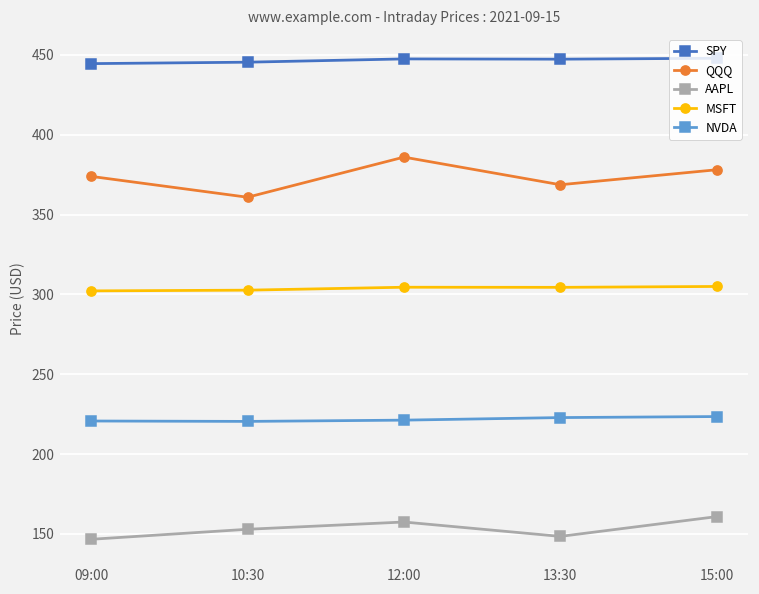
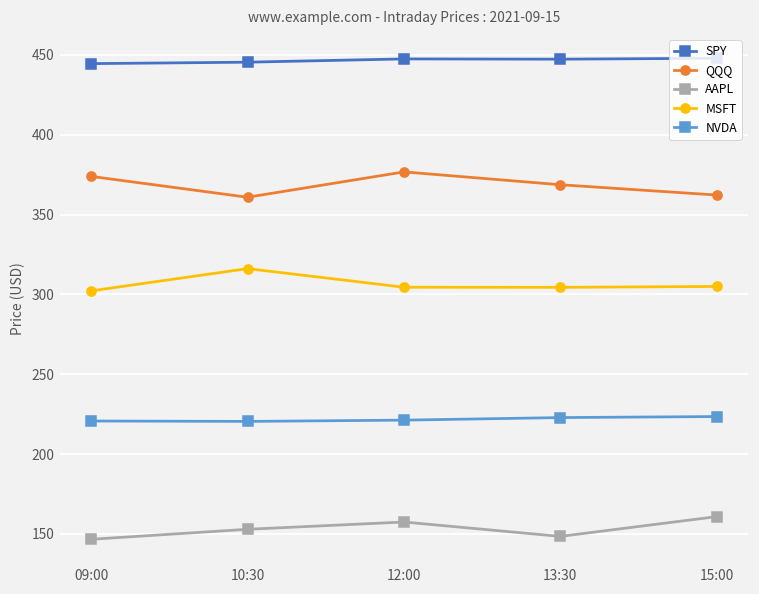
  {
    "QQQ": {
      "09:00": 374,
      "10:30": 361,
-     "12:00": 386,
+     "12:00": 377,
      "13:30": 369,
-     "15:00": 378
+     "15:00": 362
    },
    "AAPL": {
      "09:00": 147,
      "10:30": 153,
      "12:00": 157,
      "13:30": 148,
      "15:00": 161
    },
    "MSFT": {
      "09:00": 302,
-     "10:30": 303,
+     "10:30": 316,
      "12:00": 304,
      "13:30": 304,
      "15:00": 305
    }
  }
